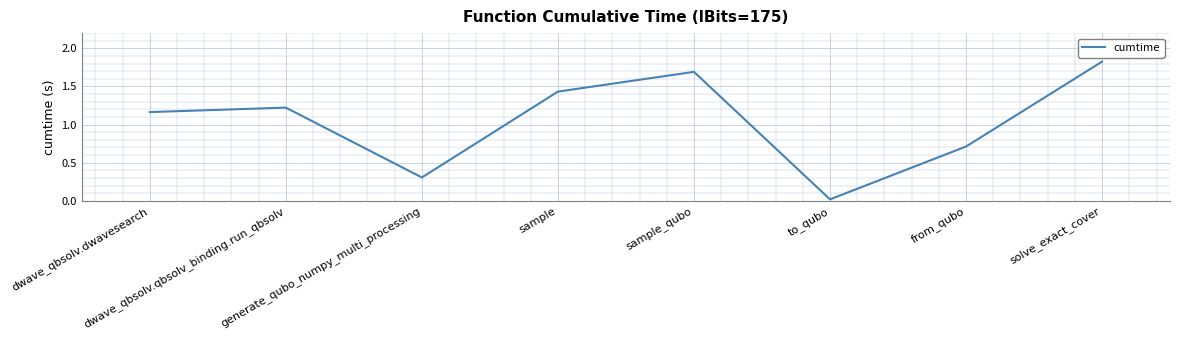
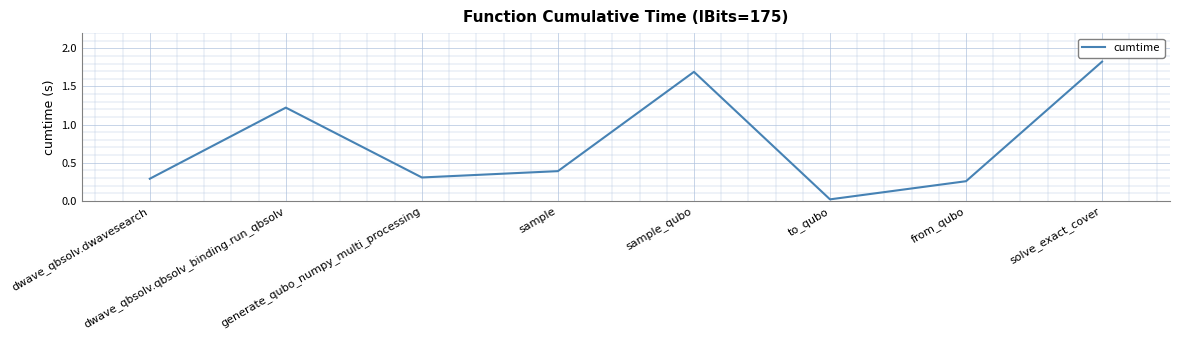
  {
-   "dwave_qbsolv.dwavesearch": 1.2,
+   "dwave_qbsolv.dwavesearch": 0.3,
    "dwave_qbsolv.qbsolv_binding.run_qbsolv": 1.2,
    "generate_qubo_numpy_multi_processing": 0.3,
-   "sample": 1.4,
+   "sample": 0.4,
    "sample_qubo": 1.7,
    "to_qubo": 0.0,
-   "from_qubo": 0.7,
+   "from_qubo": 0.3,
    "solve_exact_cover": 1.8
  }
